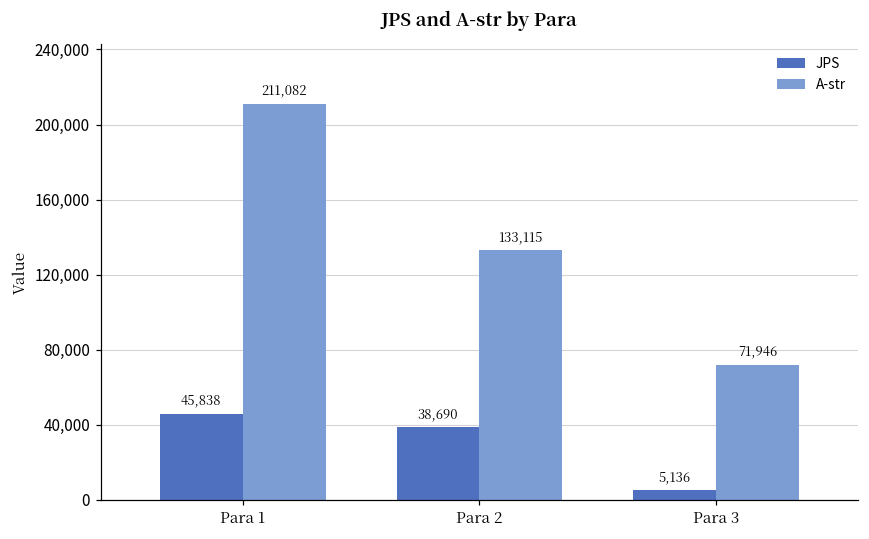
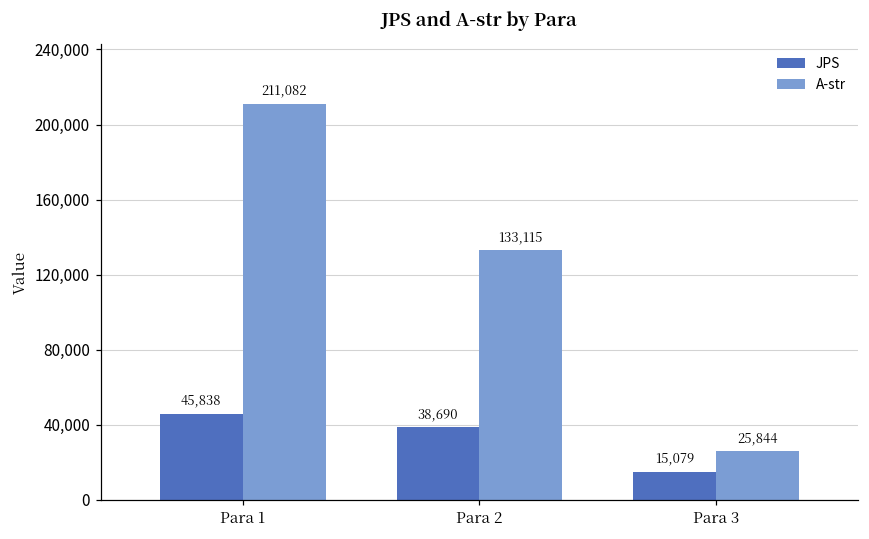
  {
    "JPS": {
      "Para 1": "45,838",
      "Para 2": "38,690",
-     "Para 3": "5,136"
+     "Para 3": "15,079"
    },
    "A-str": {
      "Para 1": "211,082",
      "Para 2": "133,115",
-     "Para 3": "71,946"
+     "Para 3": "25,844"
    }
  }
